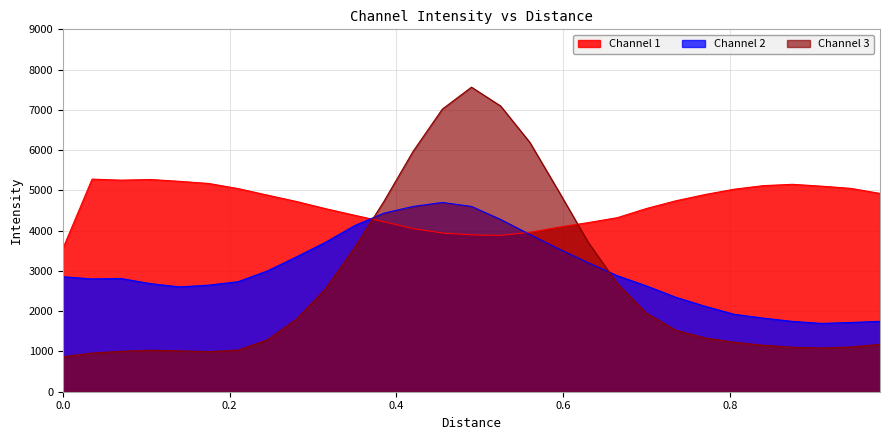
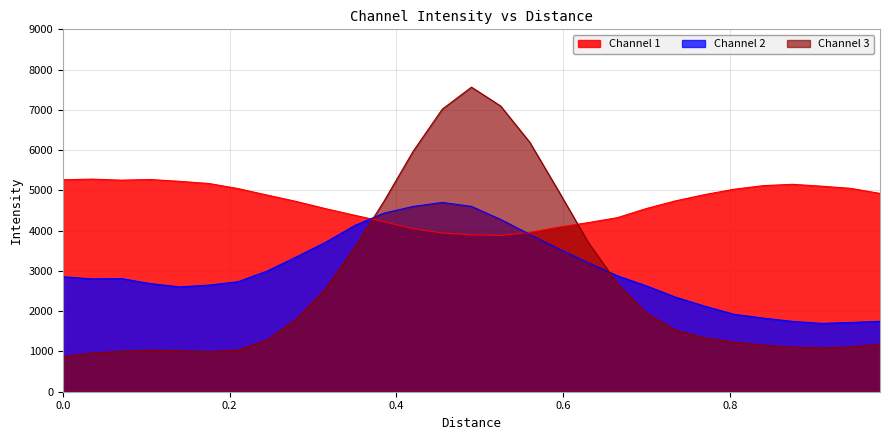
  {
    "Channel 1": {
-     "0.0": 3600
+     "0.0": 5300
    },
    "Channel 2": {
      "0.0": 2900
    },
    "Channel 3": {
      "0.0": 900
    }
  }
